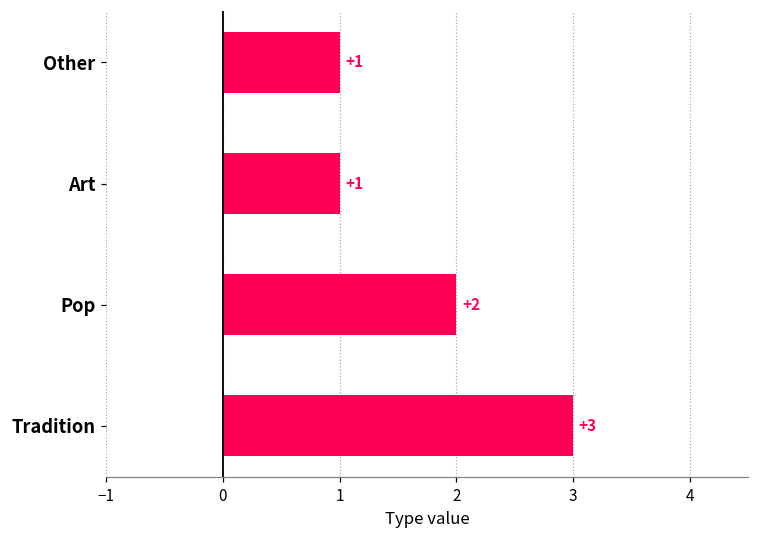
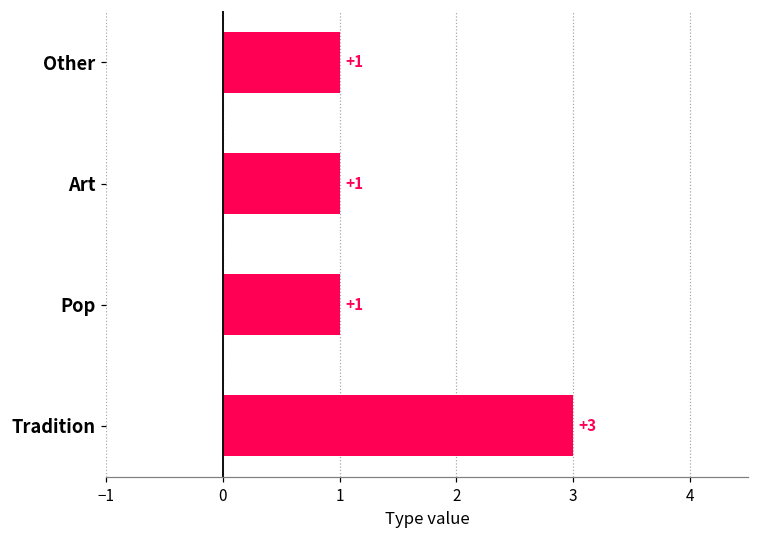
  {
    "Other": "+1",
    "Art": "+1",
-   "Pop": "+2",
+   "Pop": "+1",
    "Tradition": "+3"
  }
